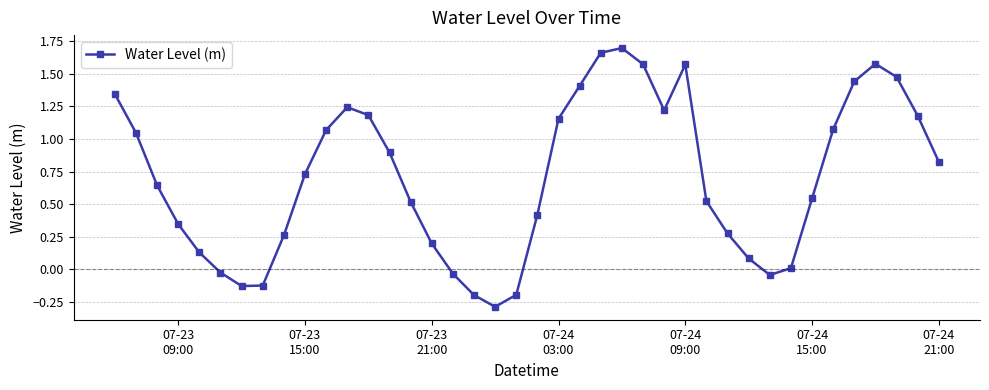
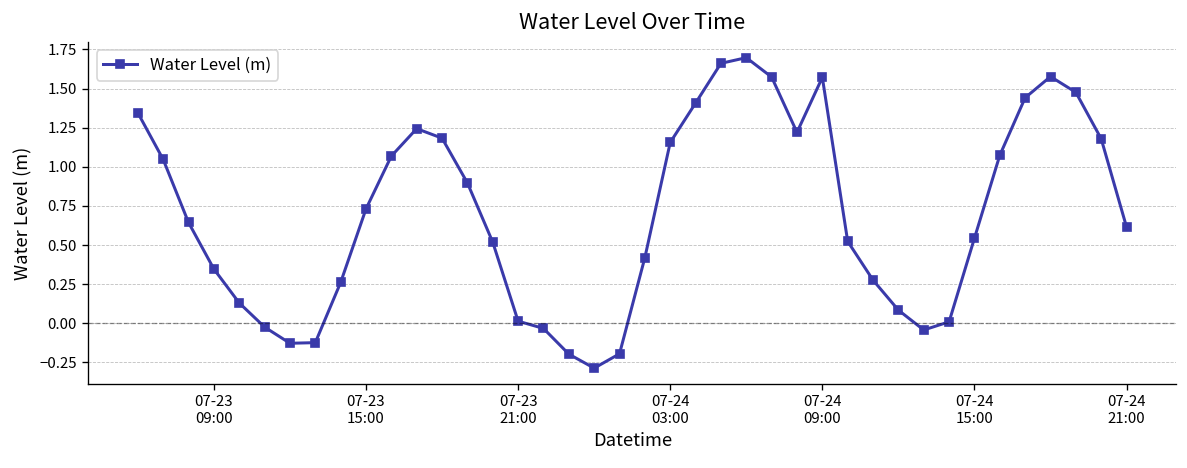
  {
    "07-23 09:00": 0.35,
    "07-23 15:00": 0.73,
-   "07-23 21:00": 0.20,
+   "07-23 21:00": 0.01,
    "07-24 03:00": 1.16,
    "07-24 09:00": 1.57,
    "07-24 15:00": 0.54,
-   "07-24 21:00": 0.82
+   "07-24 21:00": 0.61
  }
